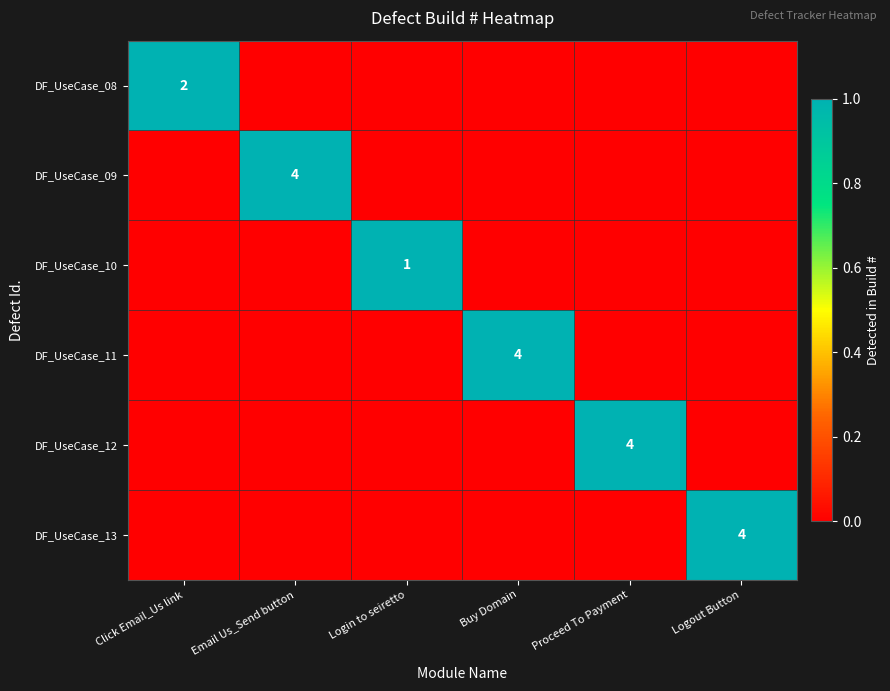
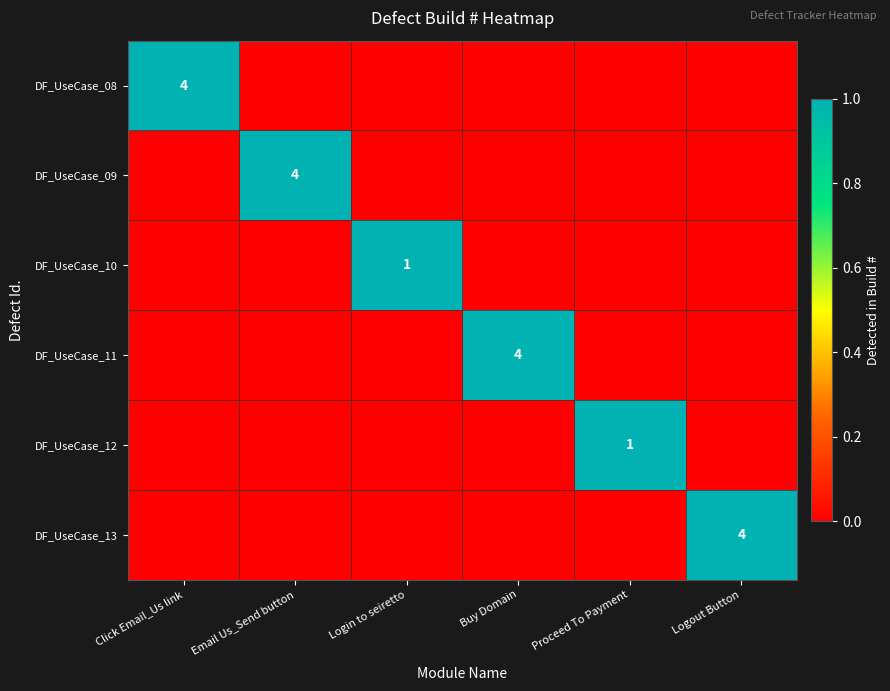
  {
    "DF_UseCase_08": {
-     "Click Email_Us link": 2
+     "Click Email_Us link": 4
    },
    "DF_UseCase_09": {
      "Email Us_Send button": 4
    },
    "DF_UseCase_10": {
      "Login to seiretto": 1
    },
    "DF_UseCase_11": {
      "Buy Domain": 4
    },
    "DF_UseCase_12": {
-     "Proceed To Payment": 4
+     "Proceed To Payment": 1
    },
    "DF_UseCase_13": {
      "Logout Button": 4
    }
  }
